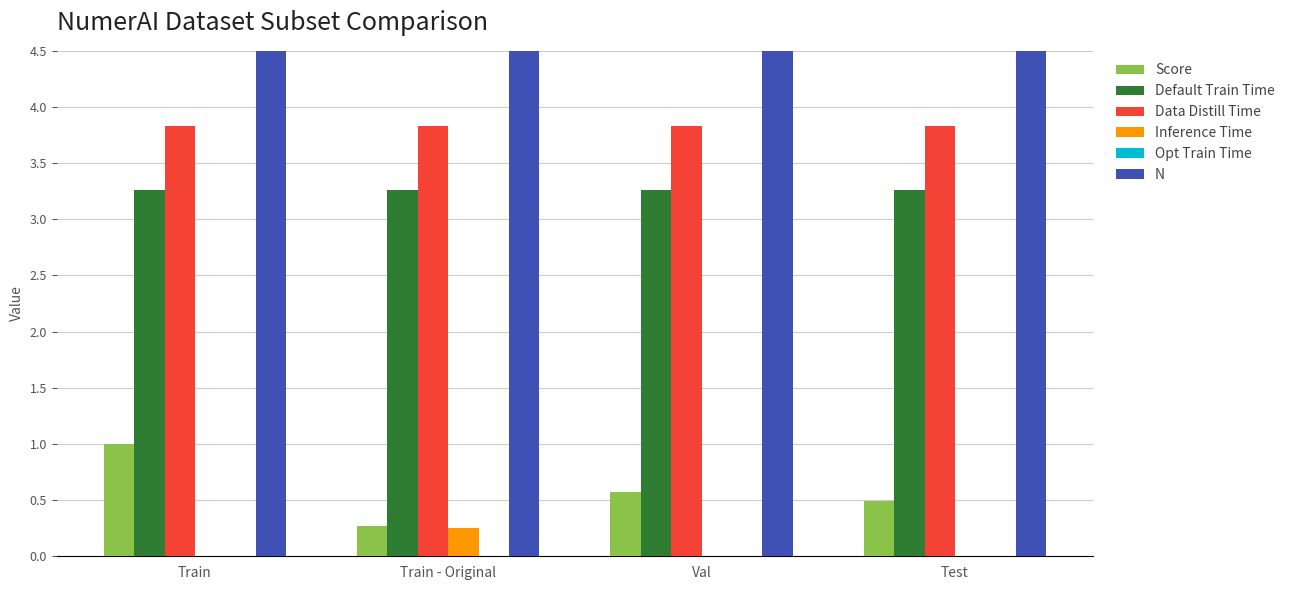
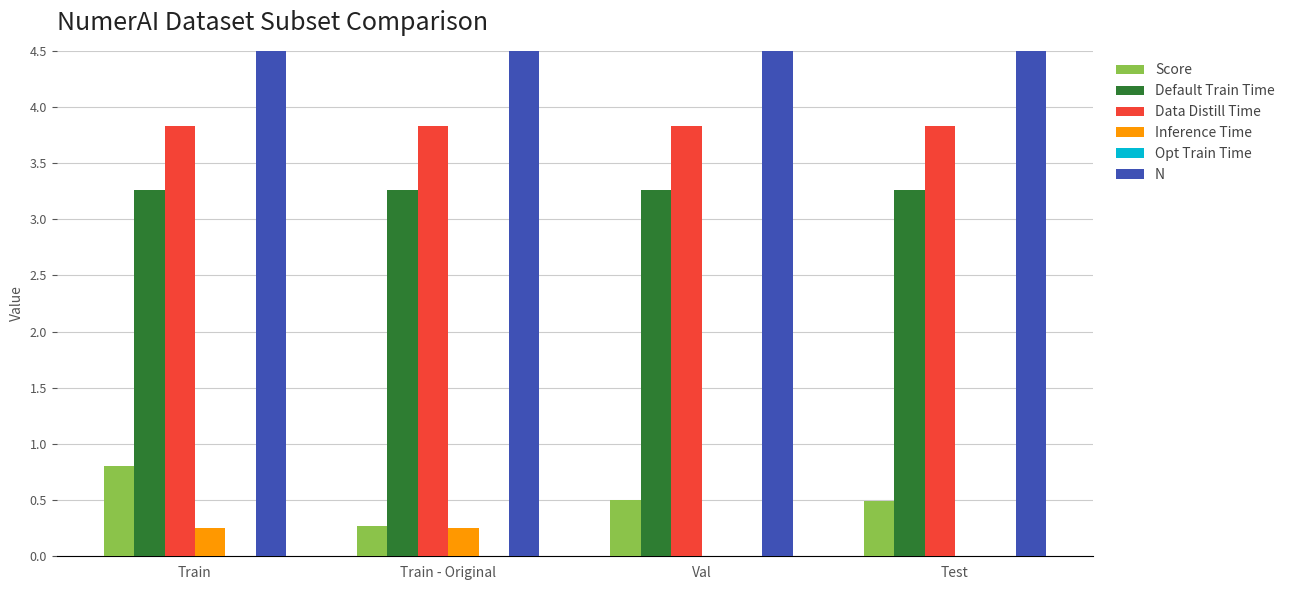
  {
    "Score": {
-     "Train": 1.0,
+     "Train": 0.8,
      "Train - Original": 0.27,
-     "Val": 0.58,
+     "Val": 0.50,
      "Test": 0.49
    },
    "Default Train Time": {
      "Train": 3.26,
      "Train - Original": 3.26,
      "Val": 3.26,
      "Test": 3.26
    },
    "Data Distill Time": {
      "Train": 3.83,
      "Train - Original": 3.83,
      "Val": 3.83,
      "Test": 3.83
    },
    "Inference Time": {
-     "Train": 0.00,
+     "Train": 0.26,
      "Train - Original": 0.25
    },
    "Opt Train Time": {
      "Train": 0.00,
      "Train - Original": 0.00,
      "Val": 0.00,
      "Test": 0.00
    }
  }
